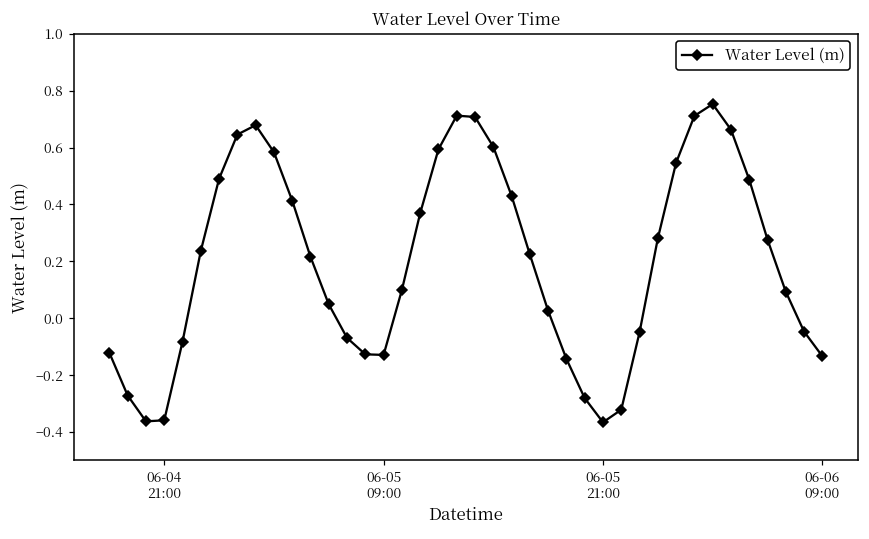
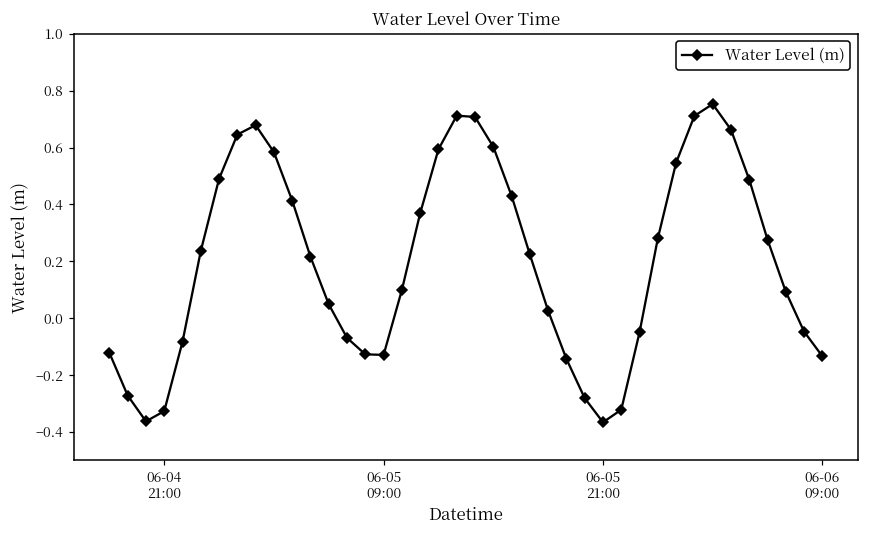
  {
-   "06-04 21:00": -0.36,
+   "06-04 21:00": -0.33,
    "06-05 09:00": -0.13,
    "06-05 21:00": -0.37,
    "06-06 09:00": -0.13
  }
